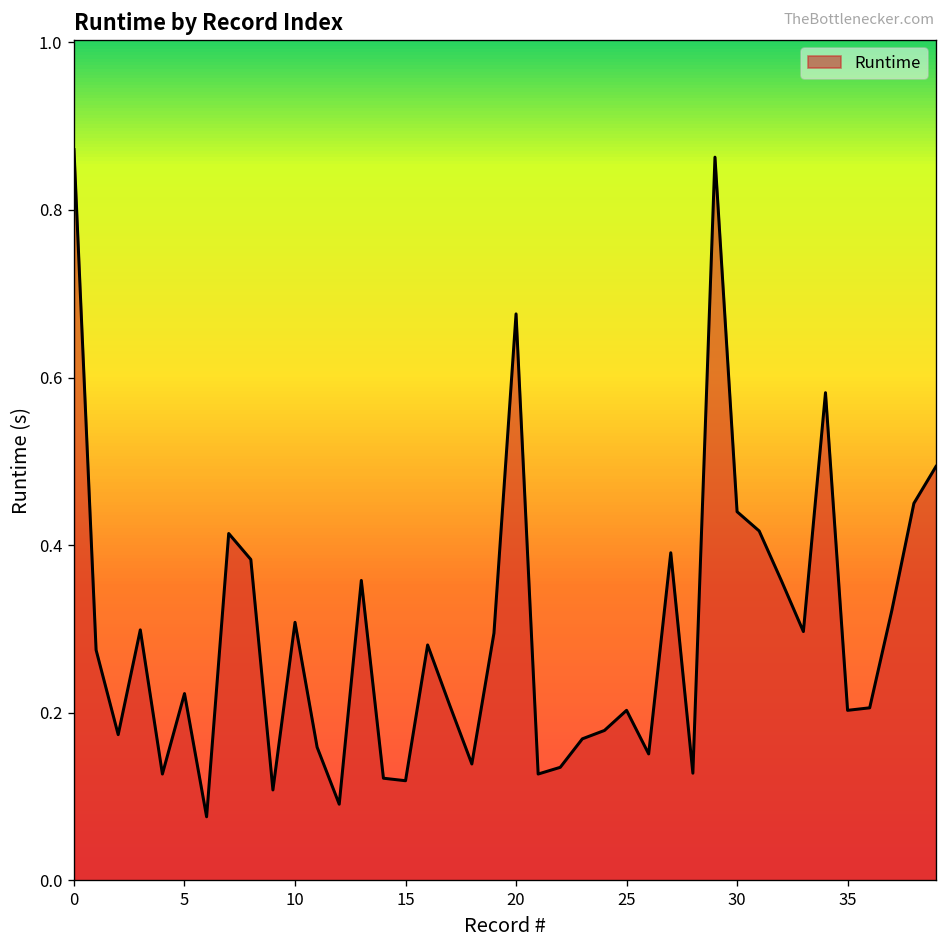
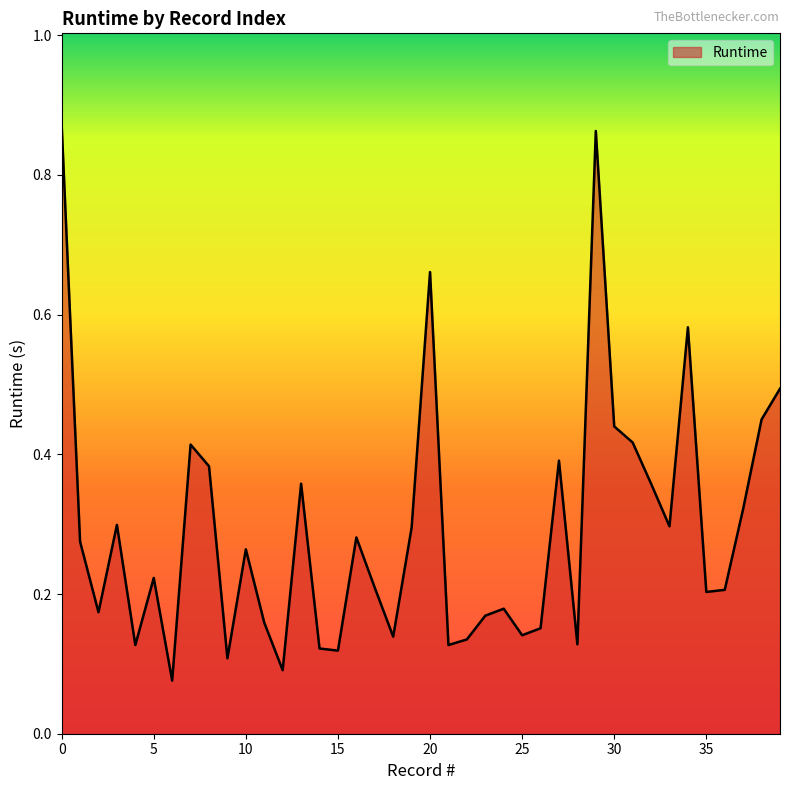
  {
    "0": 0.87,
    "5": 0.22,
-   "10": 0.31,
+   "10": 0.26,
    "15": 0.12,
-   "20": 0.68,
-   "25": 0.20,
+   "20": 0.66,
+   "25": 0.14,
    "30": 0.44,
    "35": 0.20
  }
